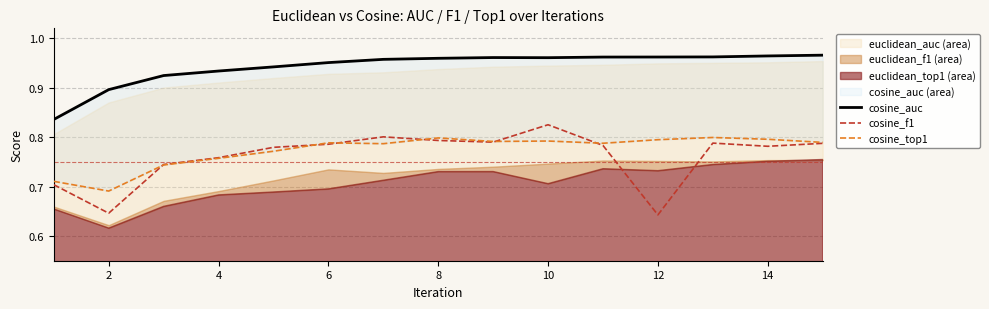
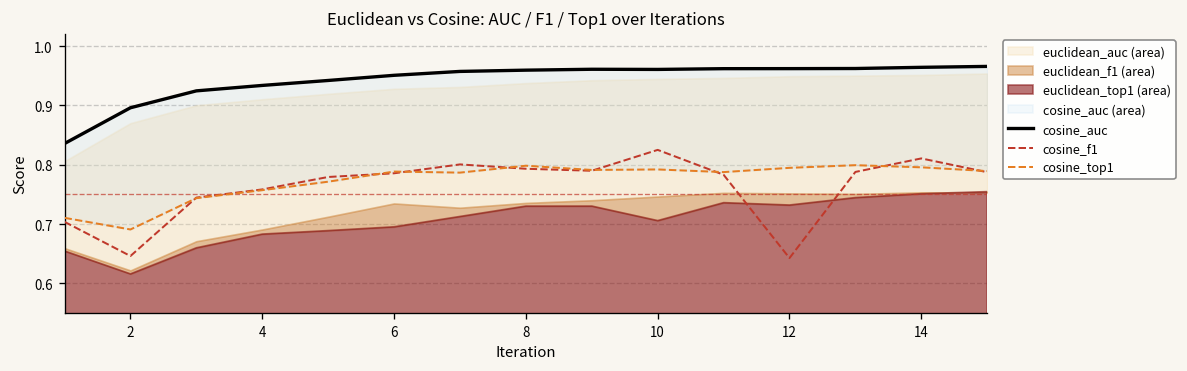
  {
    "cosine_f1": {
      "2": 0.65,
      "8": 0.79,
      "10": 0.83,
      "12": 0.64,
-     "14": 0.78
+     "14": 0.81
    },
    "euclidean_top1 (area)": {
      "2": 0.62,
      "4": 0.68,
      "6": 0.70,
      "8": 0.73,
      "10": 0.71,
      "12": 0.73
    }
  }
